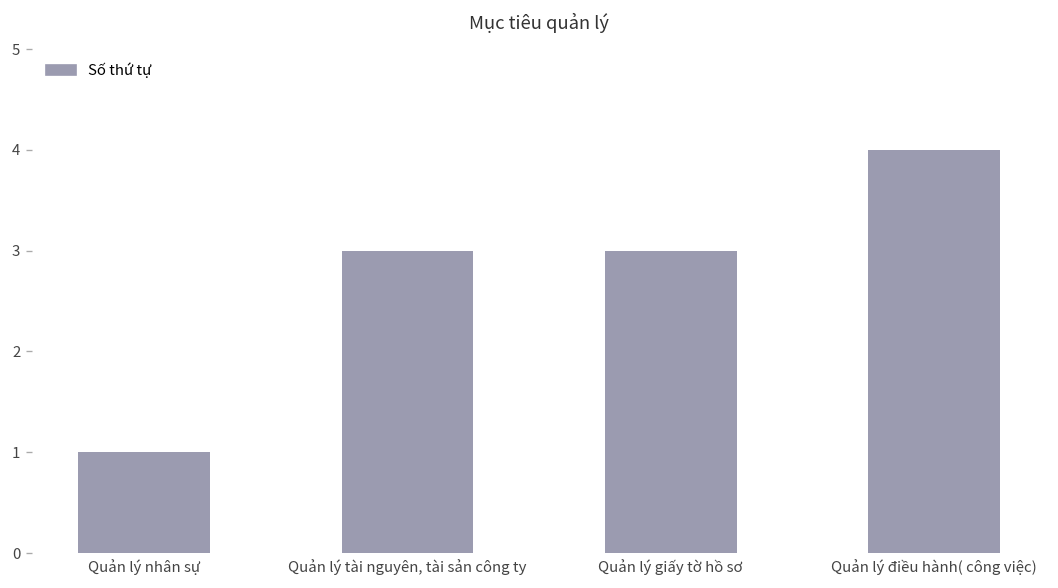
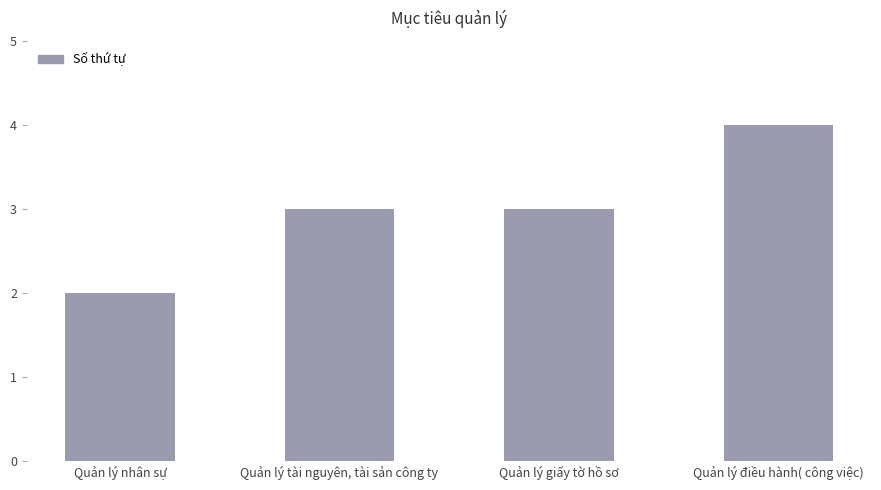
  {
-   "Quản lý nhân sự": 1,
+   "Quản lý nhân sự": 2,
    "Quản lý tài nguyên, tài sản công ty": 3,
    "Quản lý giấy tờ hồ sơ": 3,
    "Quản lý điều hành( công việc)": 4
  }
